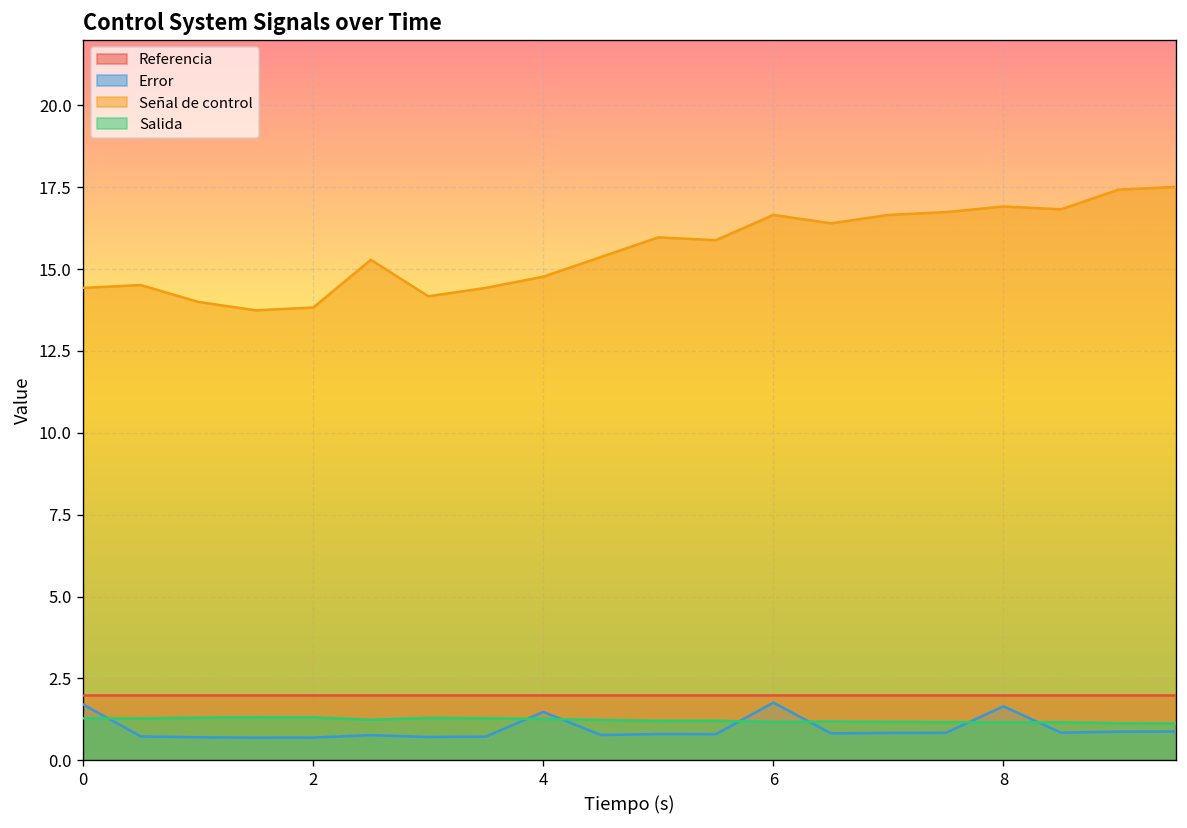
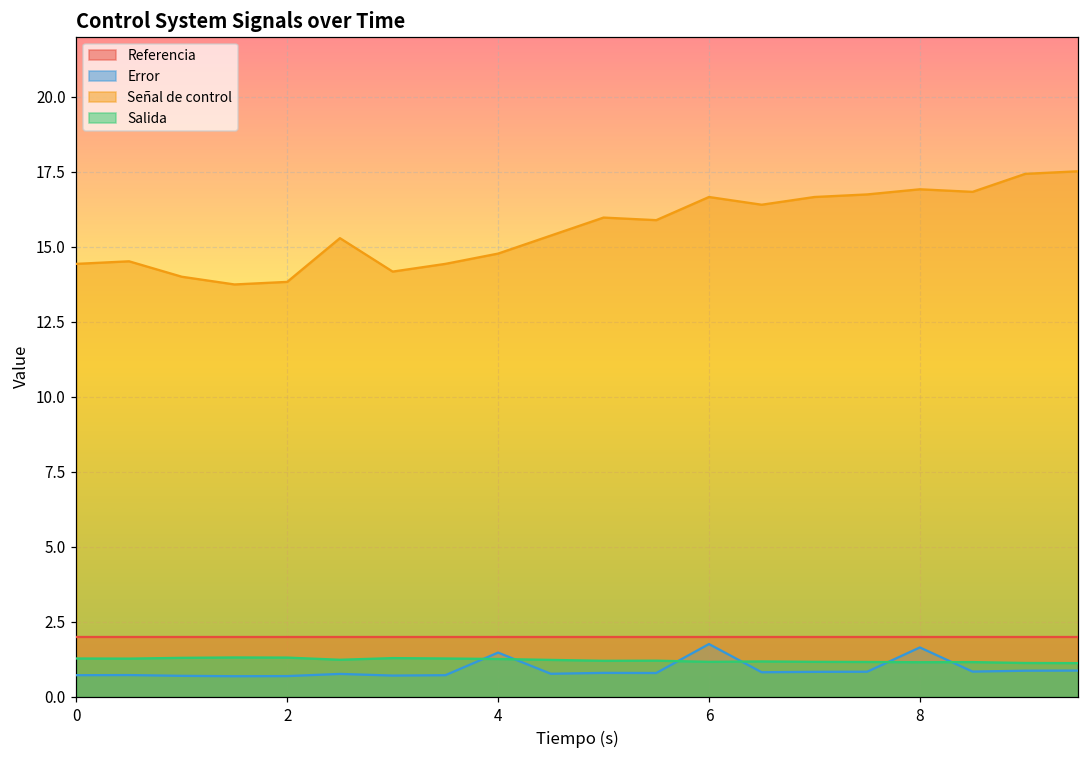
  {
    "Referencia": {
      "0": 2.0,
      "2": 2.0,
      "4": 2.0,
      "6": 2.0,
      "8": 2.0
    },
    "Error": {
-     "0": 1.7,
+     "0": 0.7,
      "2": 0.7,
      "4": 1.5,
      "6": 1.8,
      "8": 1.6
    },
    "Señal de control": {
      "0": 14.4,
      "2": 13.8,
      "4": 14.8,
      "6": 16.7,
      "8": 16.9
    },
    "Salida": {
      "0": 1.3,
      "2": 1.3,
      "4": 1.3,
      "6": 1.2,
      "8": 1.2
    }
  }
